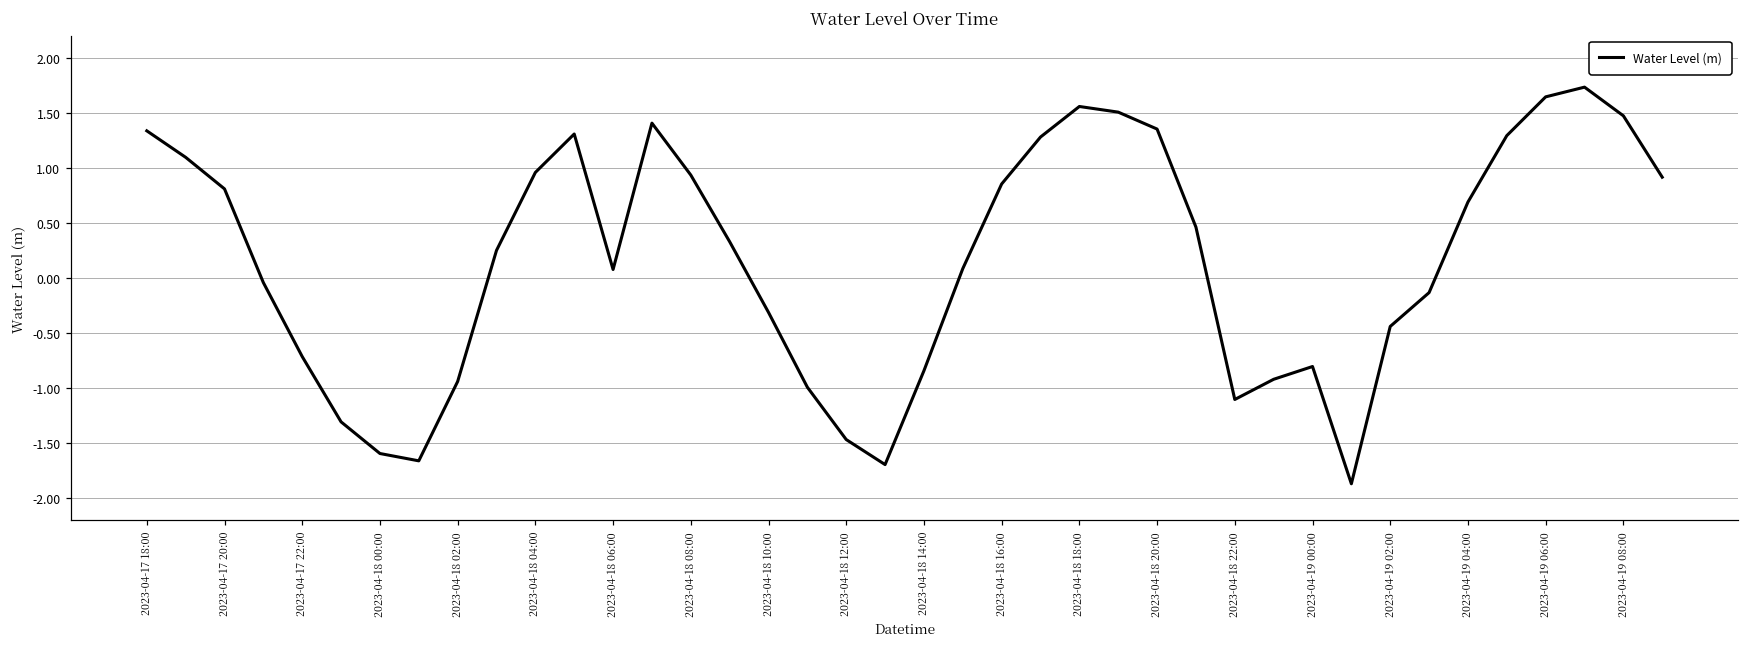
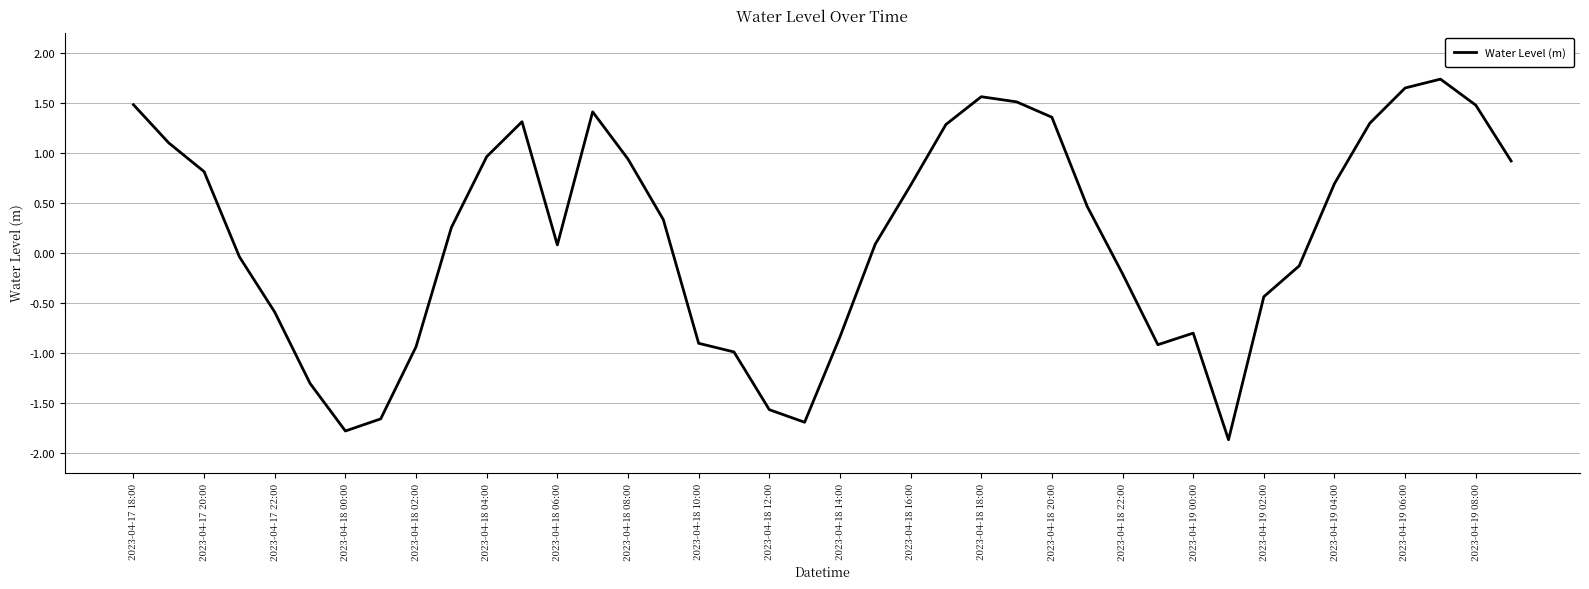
  {
-   "2023-04-17 18:00": 1.34,
+   "2023-04-17 18:00": 1.48,
    "2023-04-17 20:00": 0.81,
-   "2023-04-17 22:00": -0.71,
-   "2023-04-18 00:00": -1.59,
+   "2023-04-17 22:00": -0.59,
+   "2023-04-18 00:00": -1.78,
    "2023-04-18 02:00": -0.94,
    "2023-04-18 04:00": 0.96,
    "2023-04-18 06:00": 0.08,
    "2023-04-18 08:00": 0.94,
-   "2023-04-18 10:00": -0.31,
-   "2023-04-18 12:00": -1.47,
+   "2023-04-18 10:00": -0.91,
+   "2023-04-18 12:00": -1.57,
    "2023-04-18 14:00": -0.84,
-   "2023-04-18 16:00": 0.85,
+   "2023-04-18 16:00": 0.67,
    "2023-04-18 18:00": 1.56,
    "2023-04-18 20:00": 1.35,
-   "2023-04-18 22:00": -1.10,
+   "2023-04-18 22:00": -0.21,
    "2023-04-19 00:00": -0.80,
    "2023-04-19 02:00": -0.44,
    "2023-04-19 04:00": 0.69,
    "2023-04-19 06:00": 1.65,
    "2023-04-19 08:00": 1.47
  }
